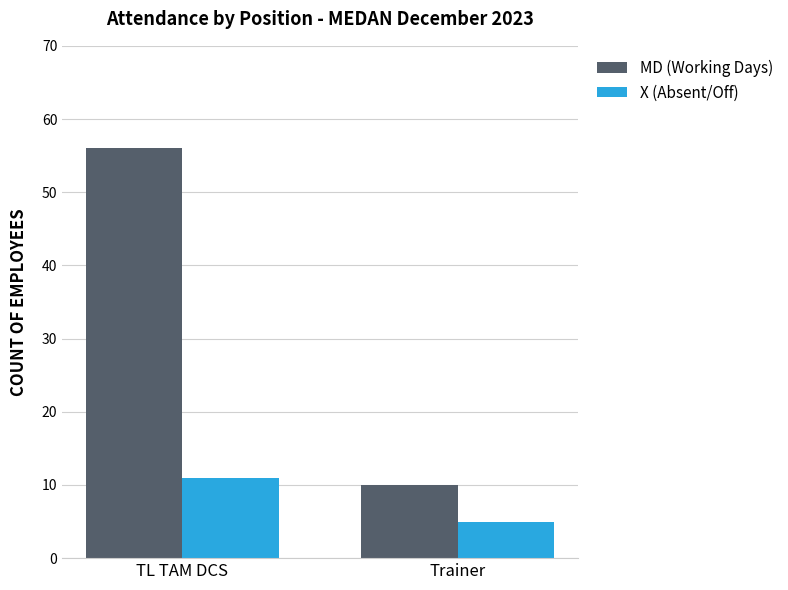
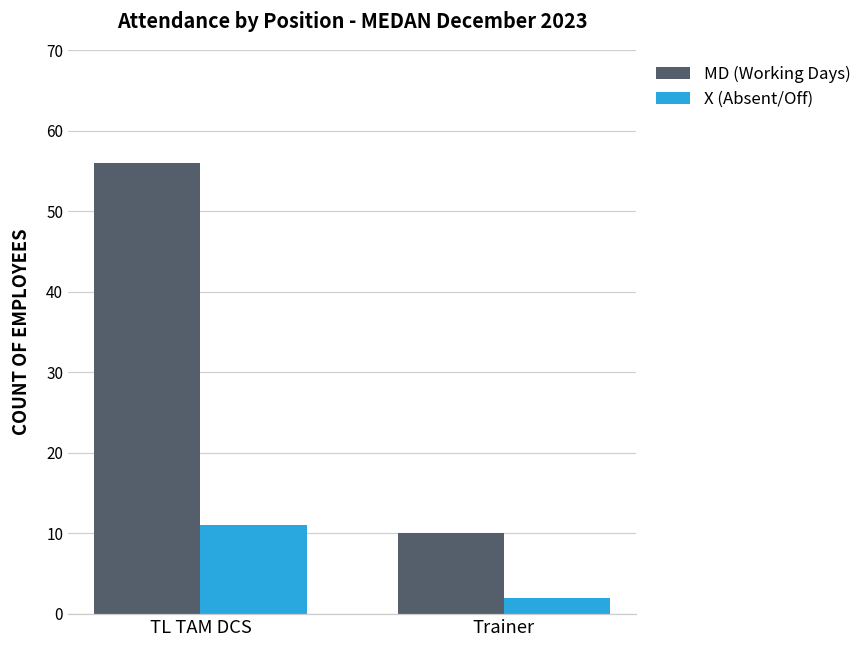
  {
    "MD (Working Days)": {
      "TL TAM DCS": 56,
      "Trainer": 10
    },
    "X (Absent/Off)": {
      "TL TAM DCS": 11,
-     "Trainer": 5
+     "Trainer": 2
    }
  }
